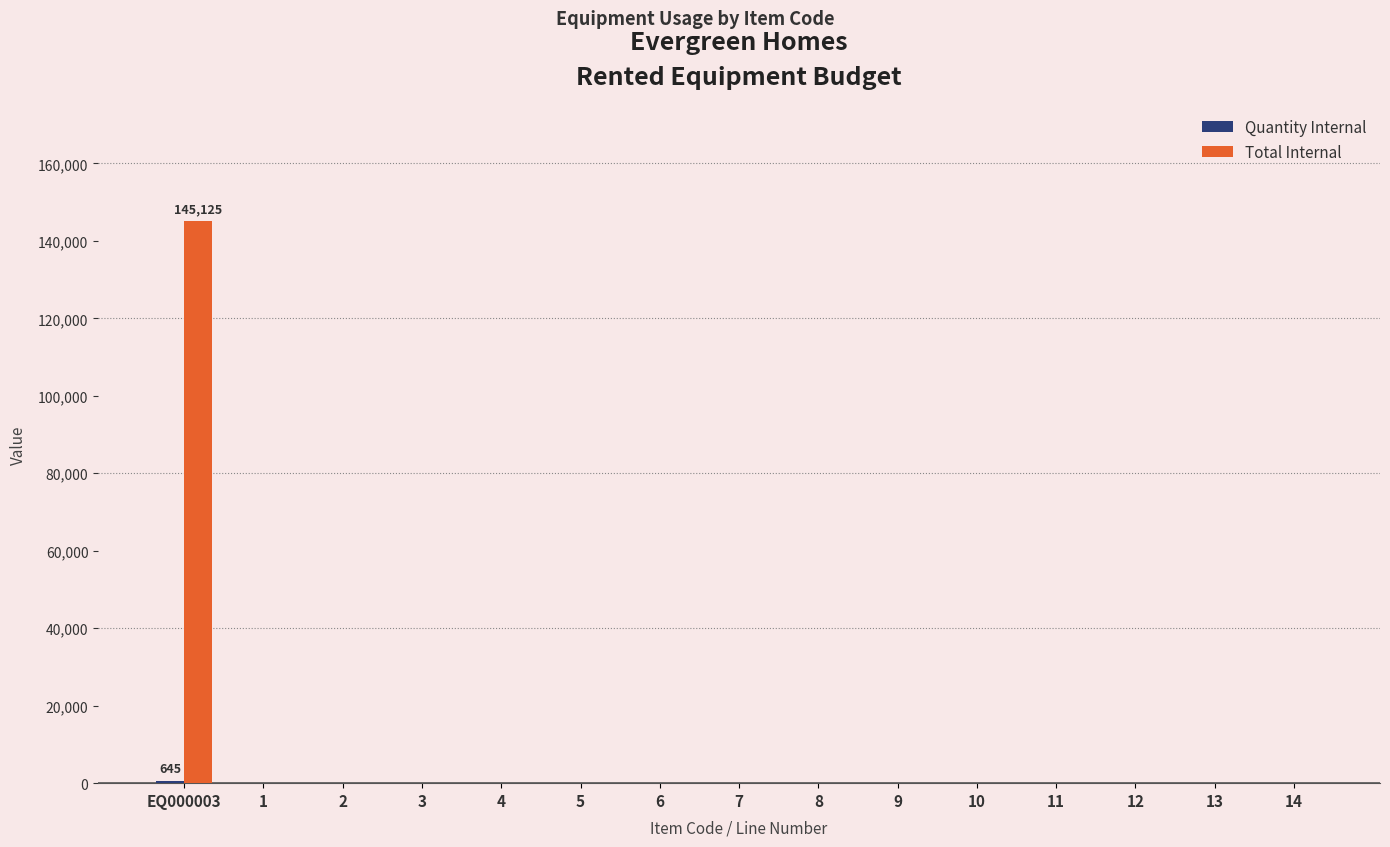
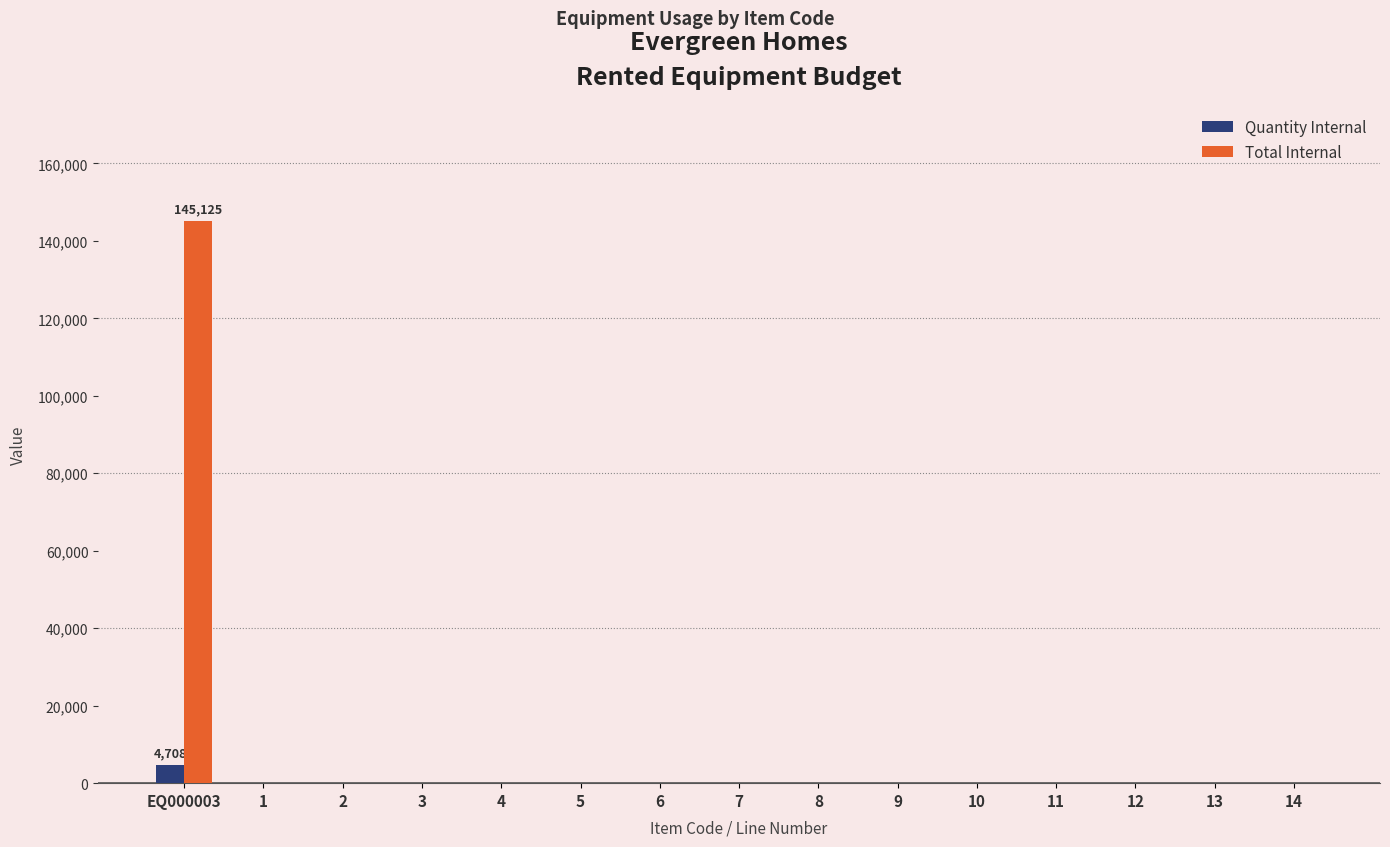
  {
    "Quantity Internal": {
-     "EQ000003": "645"
+     "EQ000003": "4,708"
    },
    "Total Internal": {
      "EQ000003": "145,125"
    }
  }
